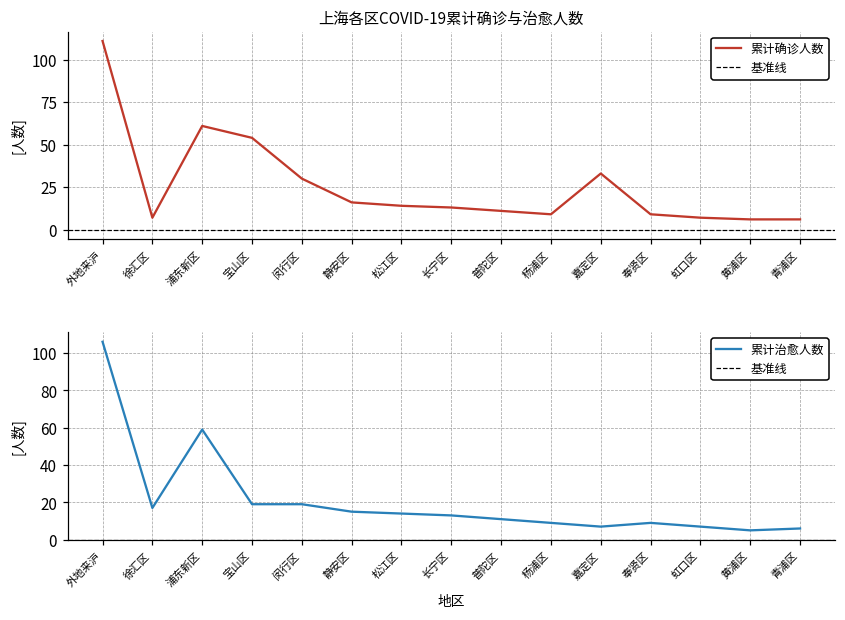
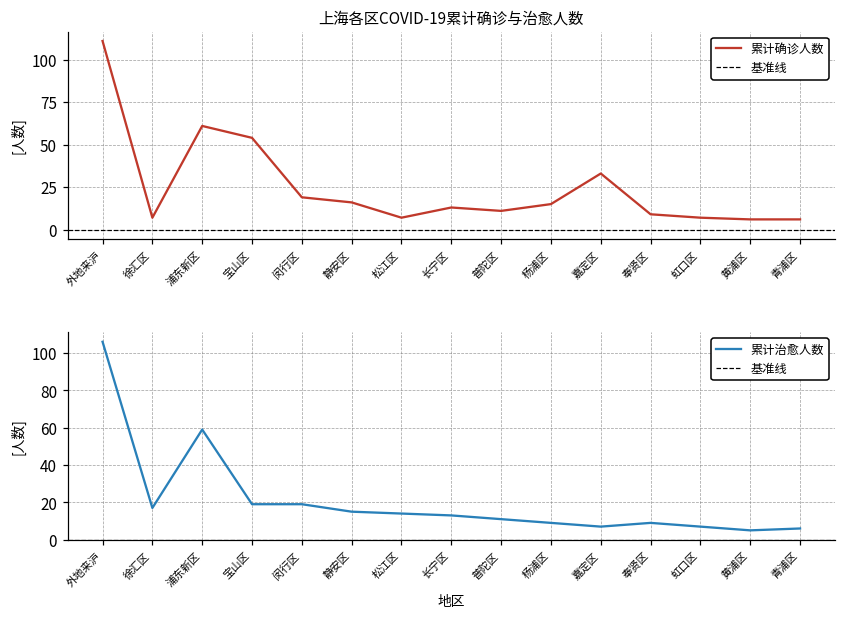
  {
    "上海各区COVID-19累计确诊与治愈人数": {
      "外地来沪": 111,
      "徐汇区": 7,
      "浦东新区": 61,
      "宝山区": 54,
-     "闵行区": 30,
+     "闵行区": 19,
      "静安区": 16,
-     "松江区": 14,
+     "松江区": 7,
      "长宁区": 13,
      "普陀区": 11,
-     "杨浦区": 9,
+     "杨浦区": 15,
      "嘉定区": 33,
      "奉贤区": 9,
      "虹口区": 7,
      "黄浦区": 6,
      "青浦区": 6
    }
  }
